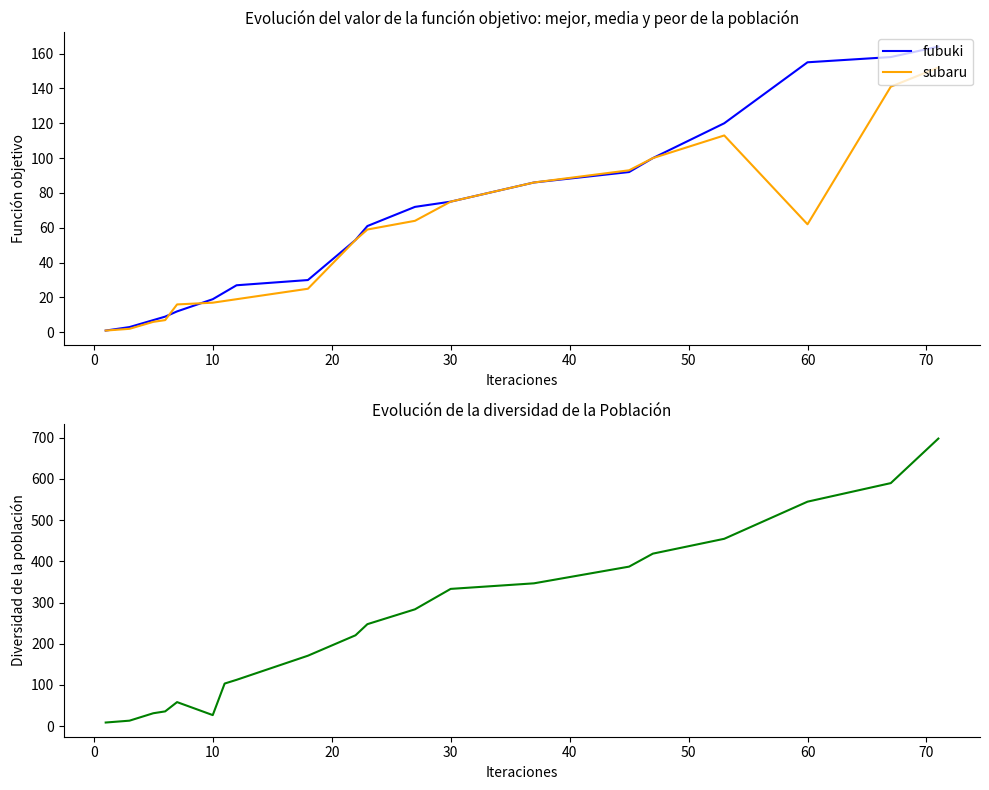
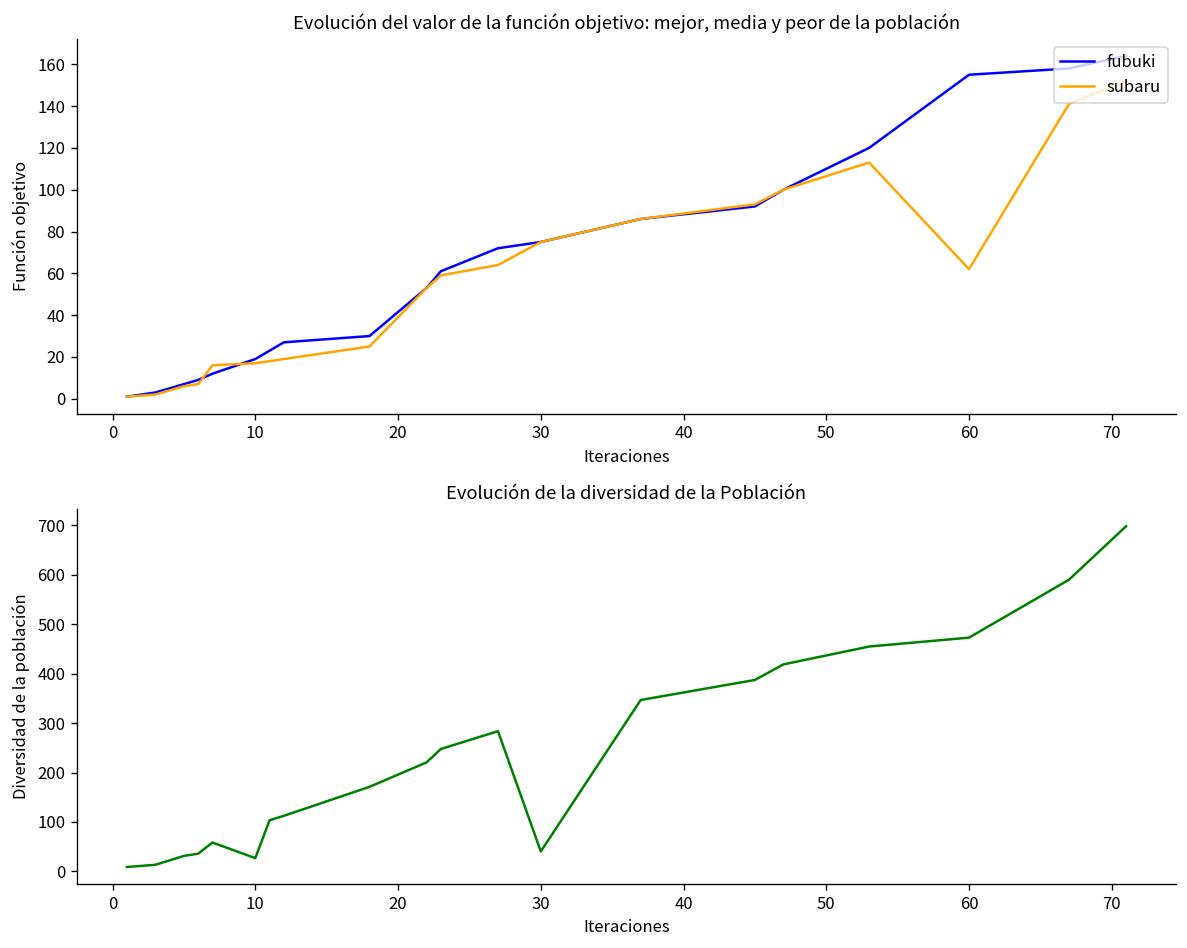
  {
    "Evolución del valor de la función objetivo: mejor, media y peor de la población": {
      "fubuki": {
        "10": 19,
        "60": 155
      },
      "subaru": {
        "10": 17,
        "60": 62
      }
    },
    "Evolución de la diversidad de la Población": {
      "10": 30,
-     "30": 330,
-     "60": 540
+     "30": 40,
+     "60": 470
    }
  }
